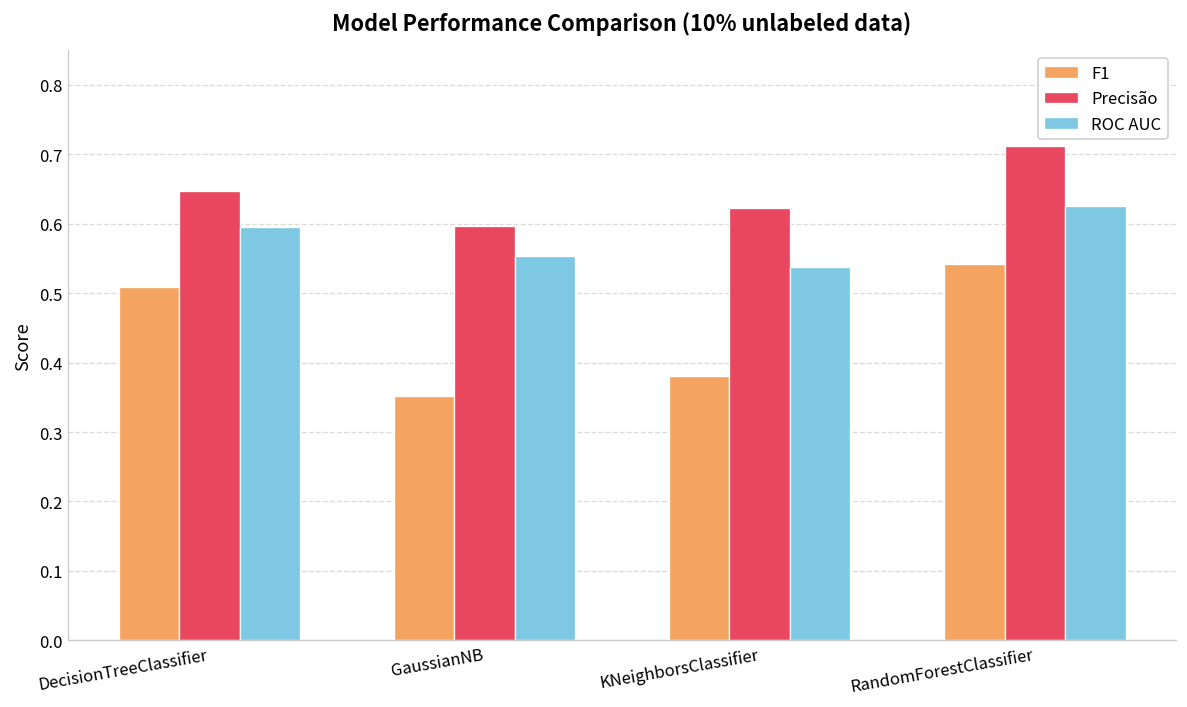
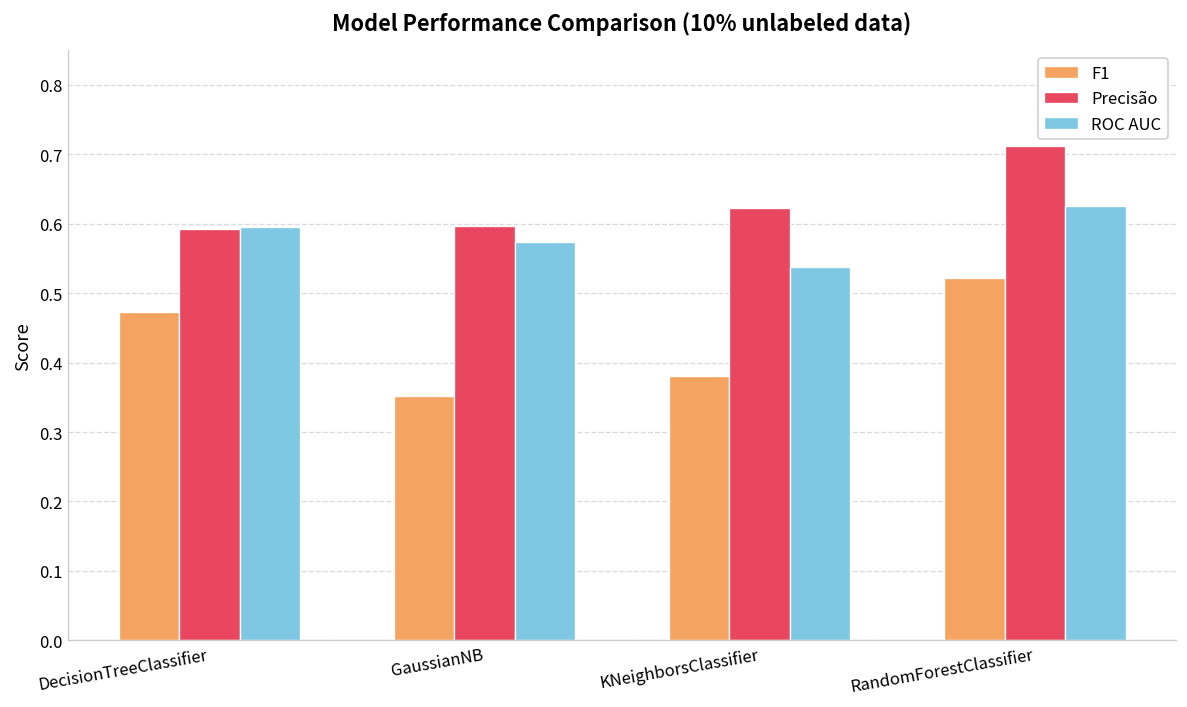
  {
    "F1": {
-     "DecisionTreeClassifier": 0.51,
+     "DecisionTreeClassifier": 0.47,
      "GaussianNB": 0.35,
      "KNeighborsClassifier": 0.38,
-     "RandomForestClassifier": 0.54
+     "RandomForestClassifier": 0.52
    },
    "Precisão": {
-     "DecisionTreeClassifier": 0.65,
+     "DecisionTreeClassifier": 0.59,
      "GaussianNB": 0.60,
      "KNeighborsClassifier": 0.62,
      "RandomForestClassifier": 0.71
    },
    "ROC AUC": {
      "DecisionTreeClassifier": 0.60,
-     "GaussianNB": 0.55,
+     "GaussianNB": 0.57,
      "KNeighborsClassifier": 0.54,
      "RandomForestClassifier": 0.63
    }
  }
